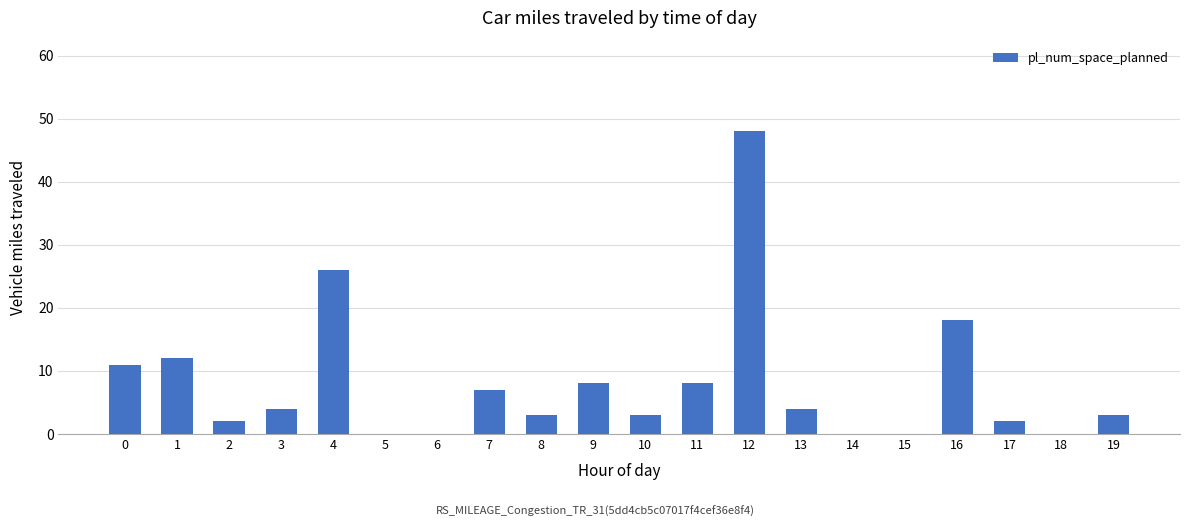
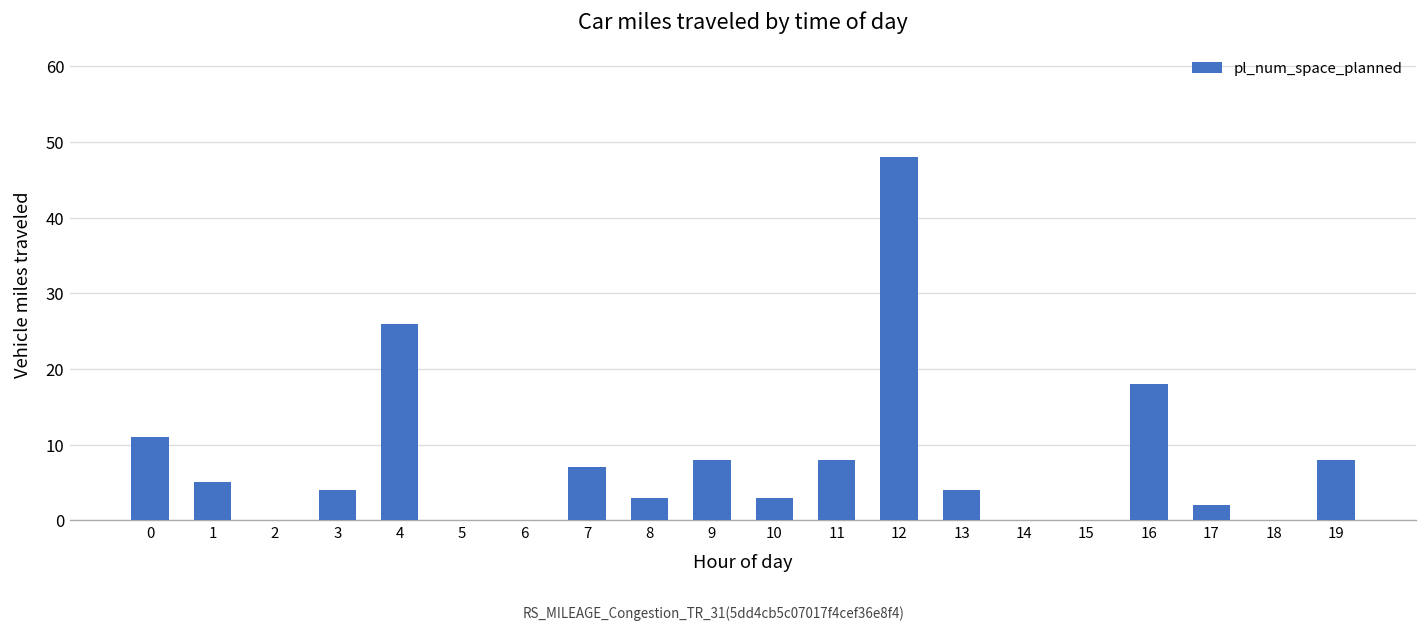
  {
    "0": 11,
-   "1": 12,
-   "2": 2,
+   "1": 5,
+   "2": 0,
    "3": 4,
    "4": 26,
    "5": 0,
    "6": 0,
    "7": 7,
    "8": 3,
    "9": 8,
    "10": 3,
    "11": 8,
    "12": 48,
    "13": 4,
    "14": 0,
    "15": 0,
    "16": 18,
    "17": 2,
    "18": 0,
-   "19": 3
+   "19": 8
  }
